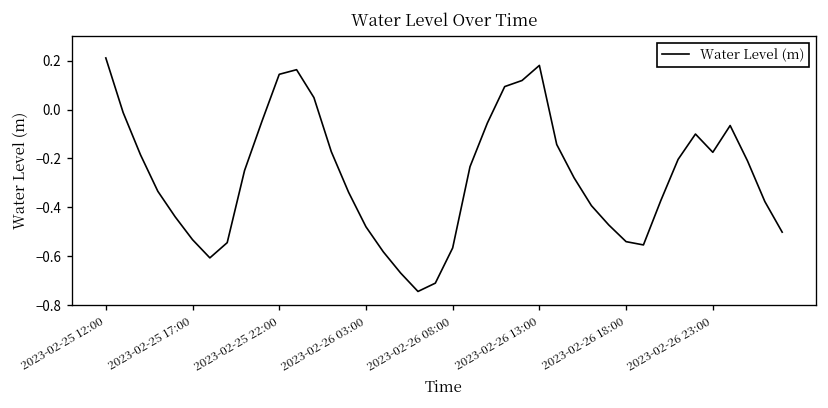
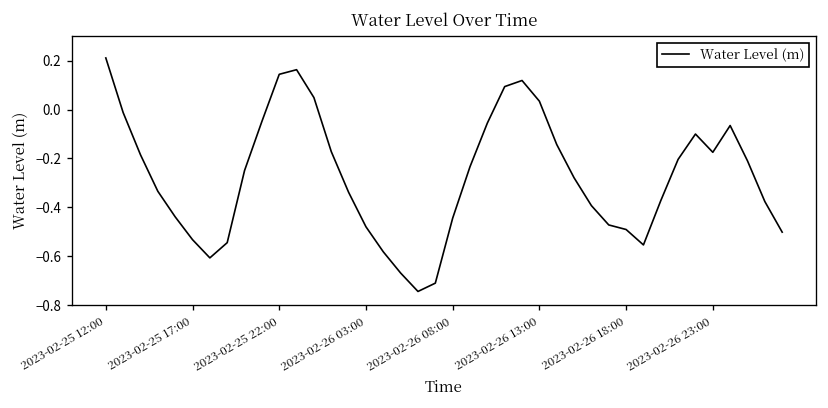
  {
    "2023-02-25 12:00": 0.21,
    "2023-02-25 17:00": -0.53,
    "2023-02-25 22:00": 0.14,
    "2023-02-26 03:00": -0.48,
-   "2023-02-26 08:00": -0.57,
-   "2023-02-26 13:00": 0.18,
-   "2023-02-26 18:00": -0.54,
+   "2023-02-26 08:00": -0.44,
+   "2023-02-26 13:00": 0.03,
+   "2023-02-26 18:00": -0.49,
    "2023-02-26 23:00": -0.17
  }
